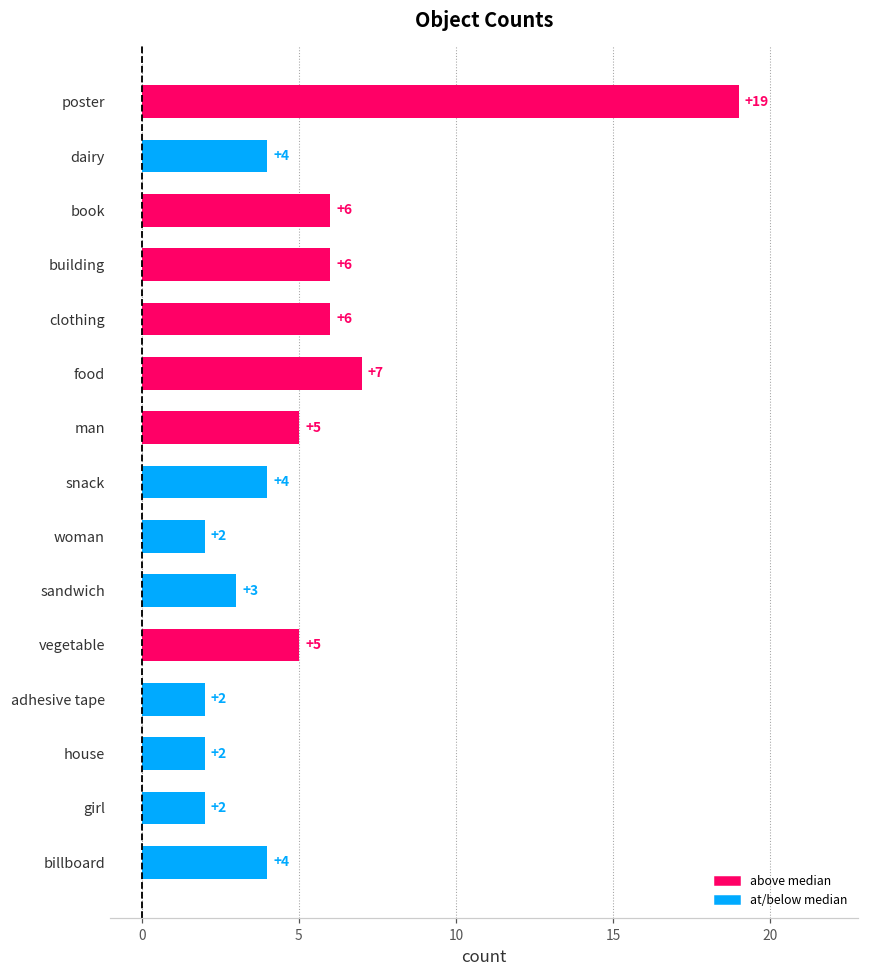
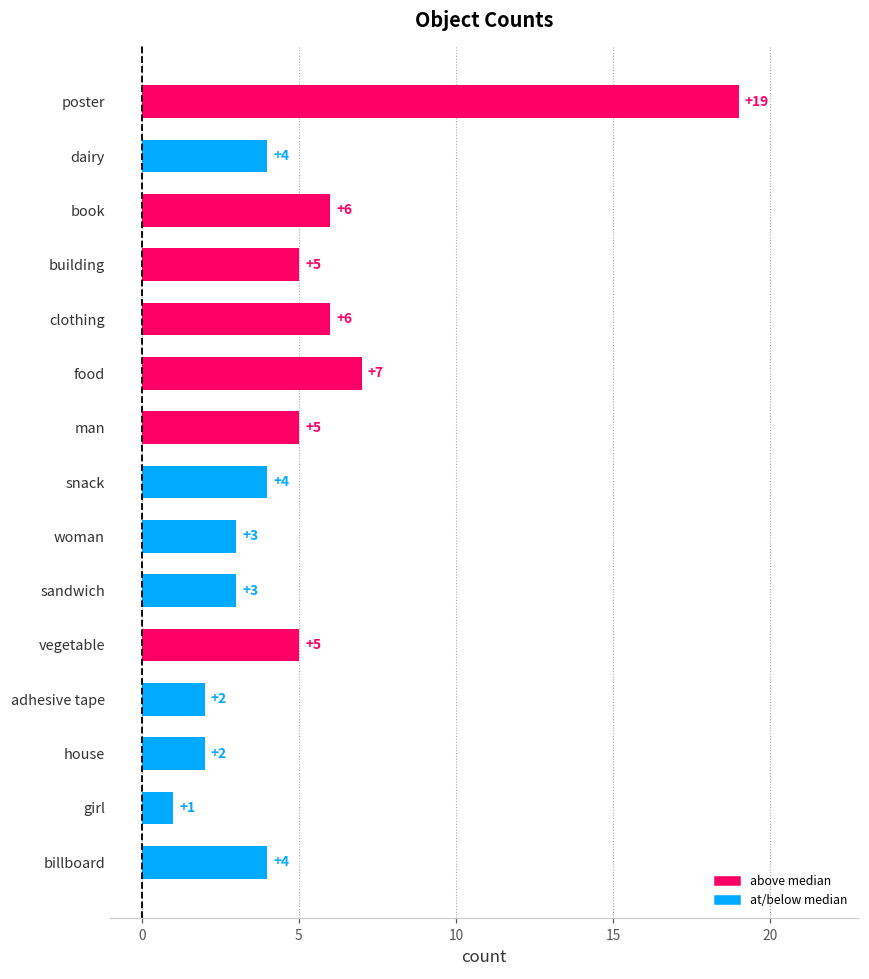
  {
    "poster": "+19",
    "dairy": "+4",
    "book": "+6",
-   "building": "+6",
+   "building": "+5",
    "clothing": "+6",
    "food": "+7",
    "man": "+5",
    "snack": "+4",
-   "woman": "+2",
+   "woman": "+3",
    "sandwich": "+3",
    "vegetable": "+5",
    "adhesive tape": "+2",
    "house": "+2",
-   "girl": "+2",
+   "girl": "+1",
    "billboard": "+4"
  }
